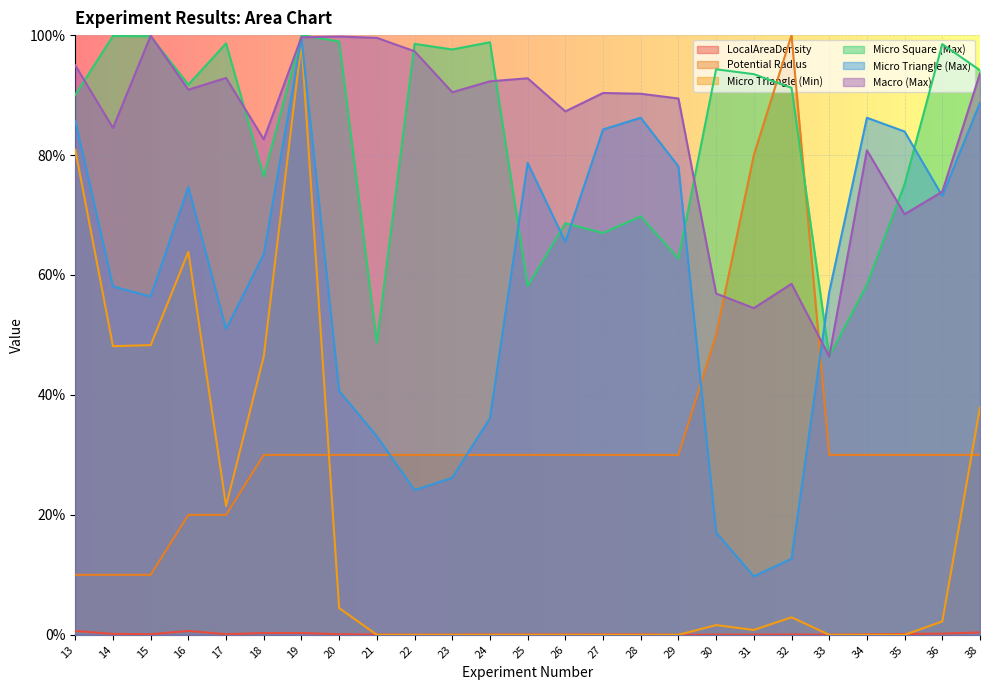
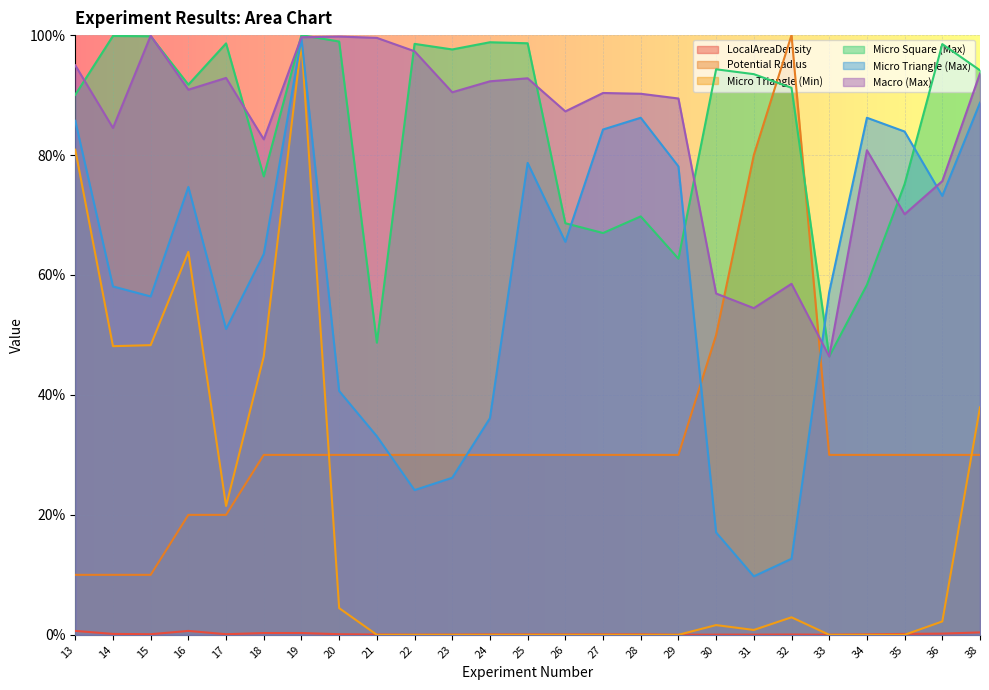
  {
    "Micro Square (Max)": {
      "13": "90%",
      "14": "100%",
      "16": "92%",
      "17": "99%",
      "18": "76%",
      "20": "99%",
      "21": "49%",
      "22": "99%",
      "23": "98%",
      "24": "99%",
-     "25": "58%",
+     "25": "99%",
      "26": "69%",
      "27": "67%",
      "28": "70%",
      "29": "63%",
      "34": "58%",
      "35": "75%",
      "38": "94%"
    },
    "Micro Triangle (Max)": {
      "13": "86%",
      "14": "58%",
      "15": "56%",
      "16": "75%",
      "17": "51%",
      "18": "64%",
      "20": "41%",
      "21": "33%",
      "22": "24%",
      "23": "26%",
      "24": "36%",
      "25": "79%",
      "26": "66%",
      "27": "84%",
      "28": "86%",
      "29": "78%",
      "30": "17%",
      "31": "10%",
      "32": "13%",
      "33": "57%",
      "34": "86%",
      "35": "84%",
      "36": "73%",
      "38": "89%"
    },
    "Macro (Max)": {
      "13": "95%",
      "14": "85%",
      "16": "91%",
      "17": "93%",
      "18": "83%",
      "20": "100%",
      "21": "100%",
      "22": "97%",
      "23": "90%",
      "24": "92%",
      "25": "93%",
      "26": "87%",
      "27": "90%",
      "28": "90%",
      "29": "89%",
      "30": "57%",
      "31": "54%",
      "32": "59%",
      "34": "81%",
      "35": "70%",
-     "36": "74%",
+     "36": "76%",
      "38": "94%"
    }
  }
